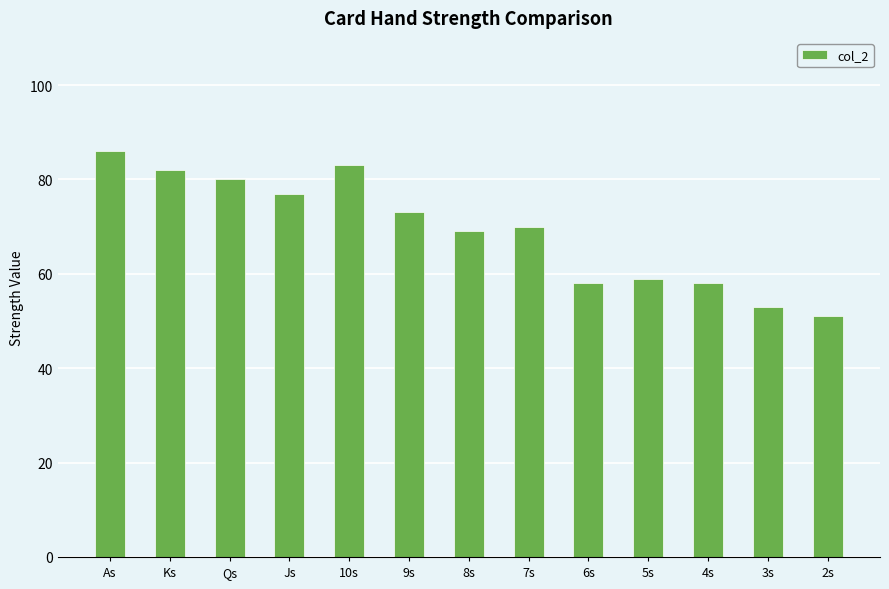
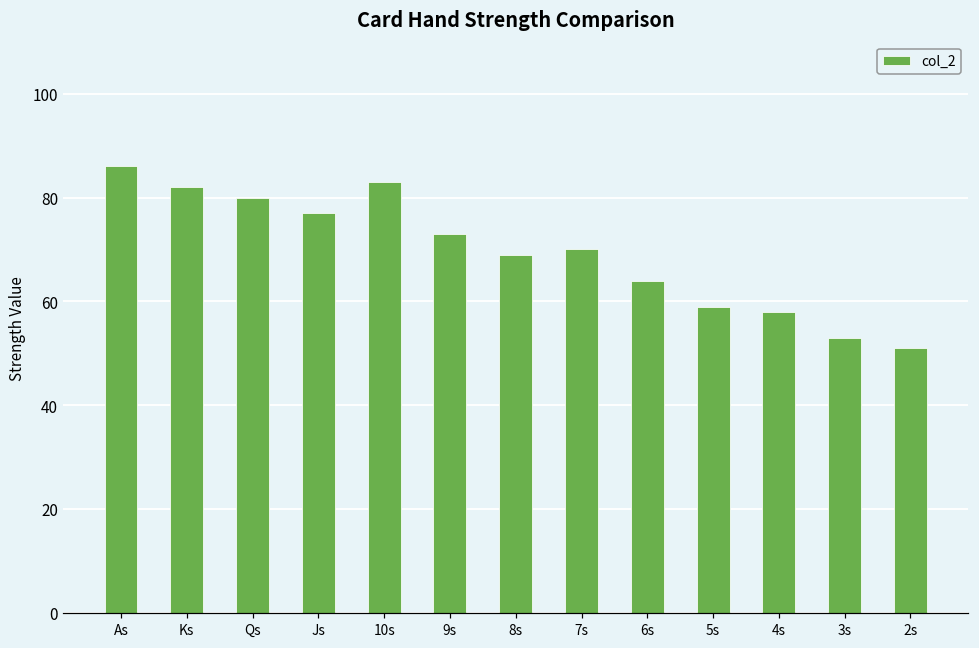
  {
    "As": 86,
    "Ks": 82,
    "Qs": 80,
    "Js": 77,
    "10s": 83,
    "9s": 73,
    "8s": 69,
    "7s": 70,
-   "6s": 58,
+   "6s": 64,
    "5s": 59,
    "4s": 58,
    "3s": 53,
    "2s": 51
  }
